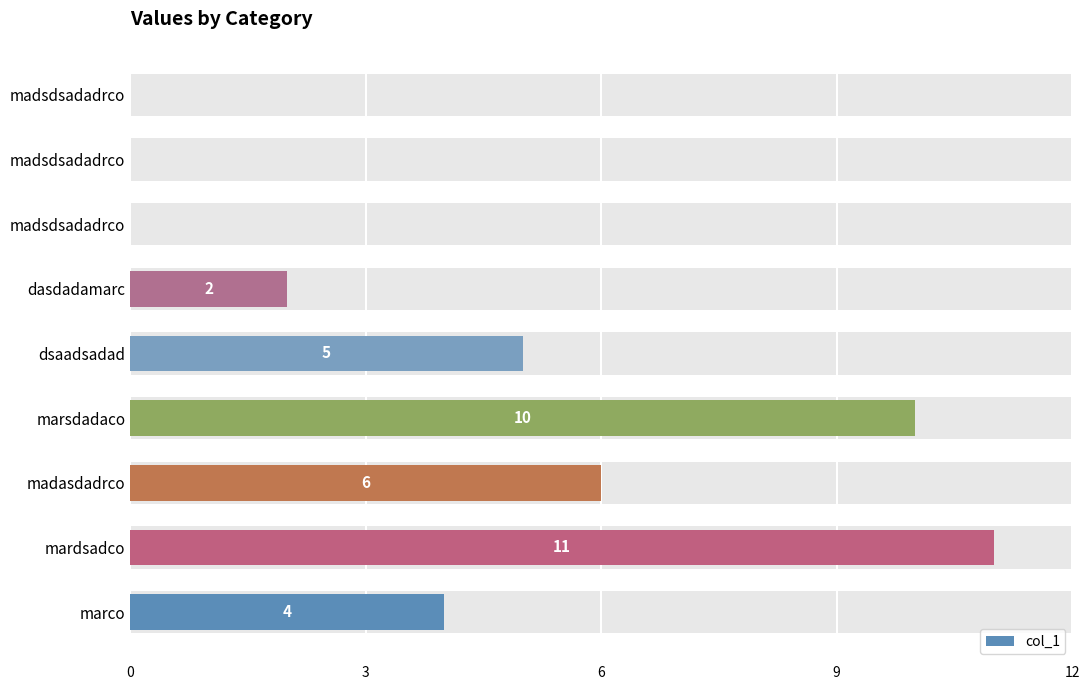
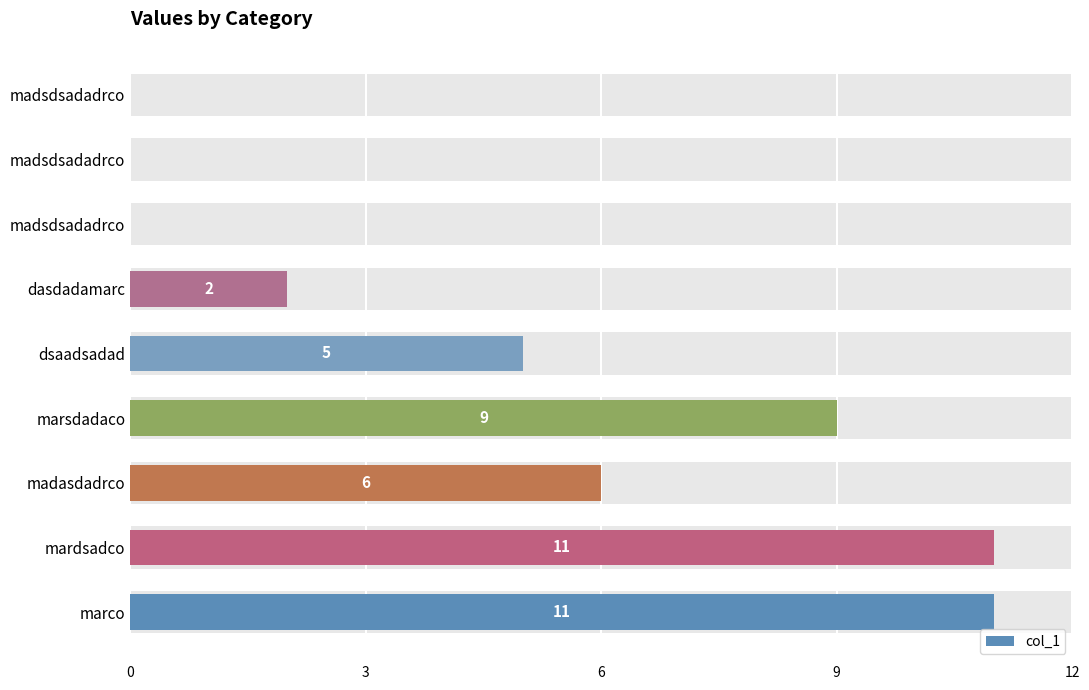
  {
    "col_1": {
-     "marsdadaco": 10,
-     "marco": 4
+     "marsdadaco": 9,
+     "marco": 11
    }
  }
